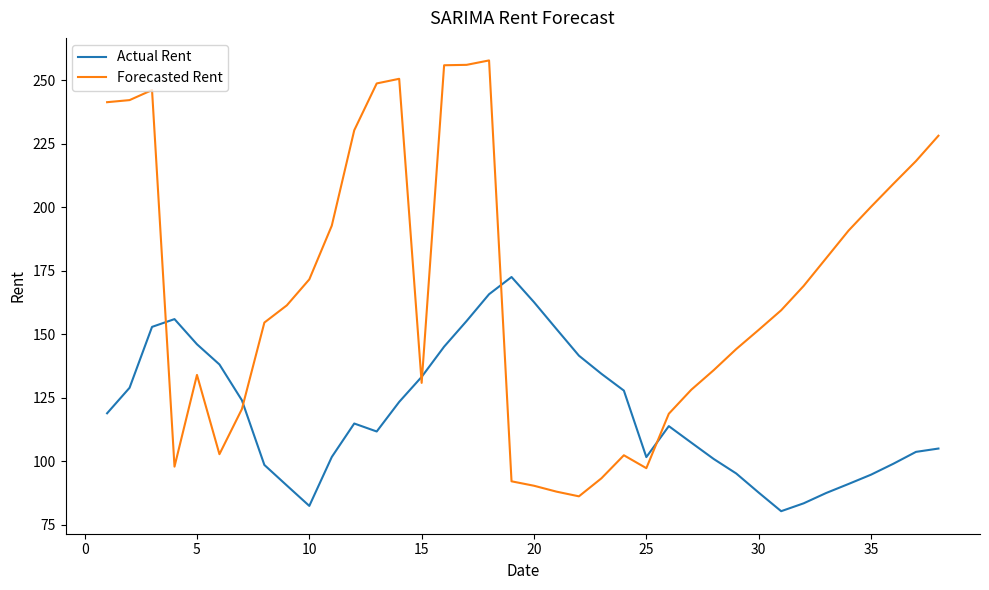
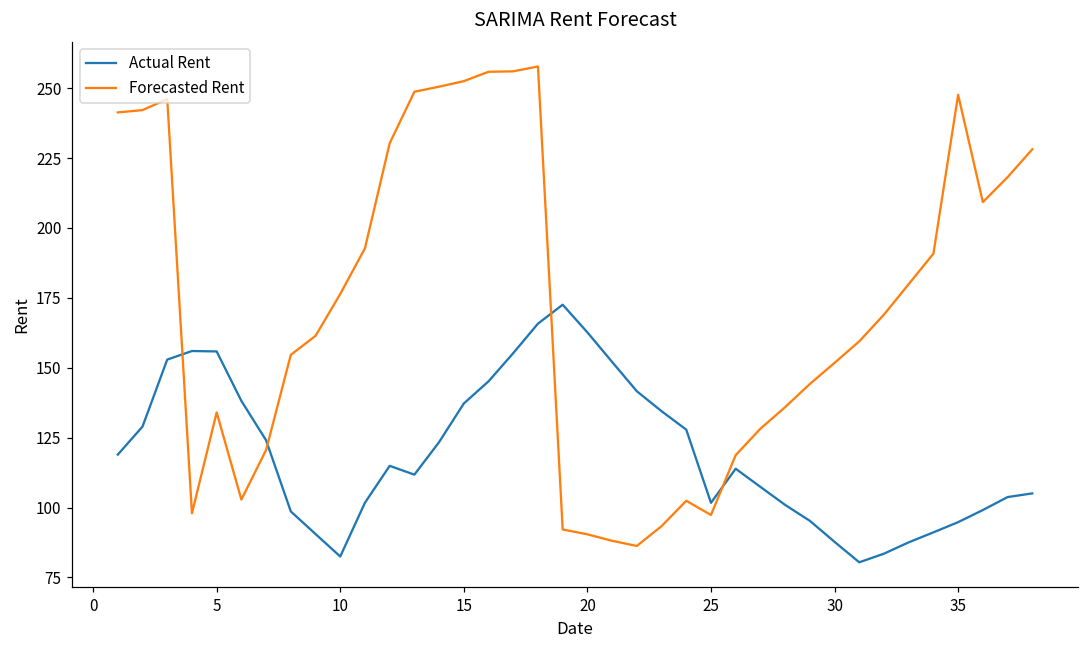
  {
    "Actual Rent": {
-     "5": 146,
+     "5": 156,
      "10": 83,
-     "15": 133,
+     "15": 137,
      "20": 163,
      "25": 102,
      "30": 88,
      "35": 95
    },
    "Forecasted Rent": {
      "5": 134,
-     "10": 172,
-     "15": 131,
+     "10": 176,
+     "15": 253,
      "20": 90,
      "25": 97,
      "30": 152,
-     "35": 200
+     "35": 248
    }
  }
